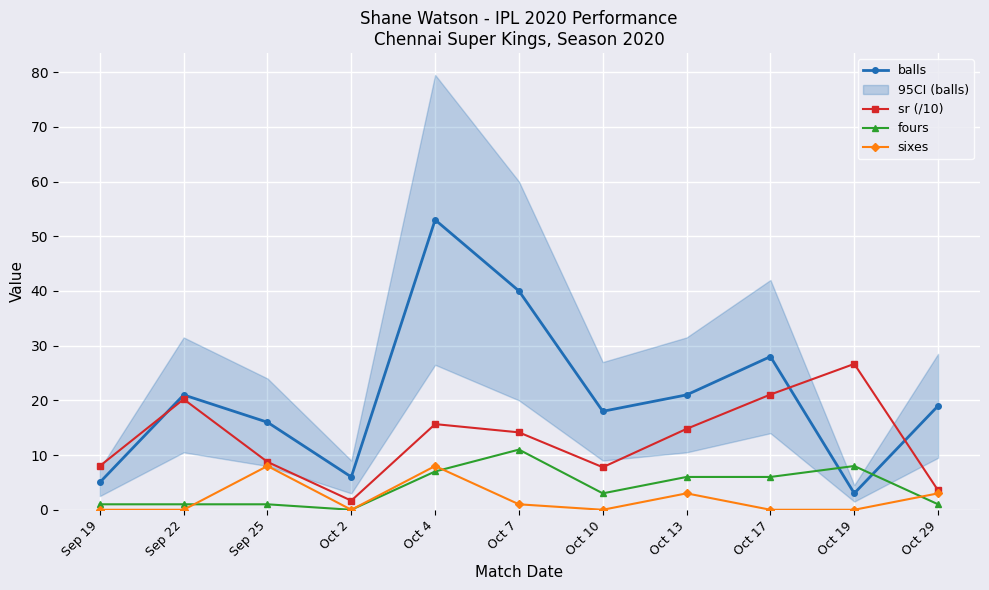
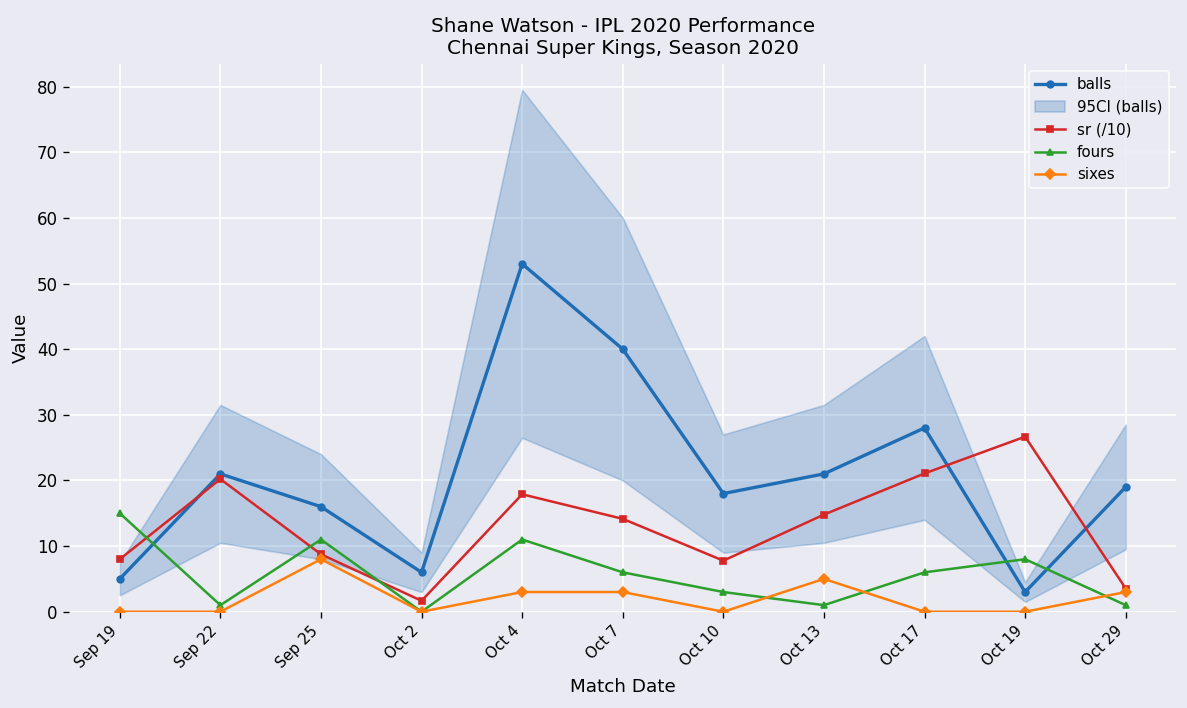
  {
    "sr (/10)": {
      "Sep 19": 8,
      "Sep 22": 20,
      "Sep 25": 9,
      "Oct 2": 2,
-     "Oct 4": 16,
+     "Oct 4": 18,
      "Oct 7": 14,
      "Oct 10": 8,
      "Oct 13": 15,
      "Oct 17": 21,
      "Oct 19": 27,
      "Oct 29": 4
    },
    "fours": {
-     "Sep 19": 1,
+     "Sep 19": 15,
      "Sep 22": 1,
-     "Sep 25": 1,
-     "Oct 4": 7,
-     "Oct 7": 11,
+     "Sep 25": 11,
+     "Oct 4": 11,
+     "Oct 7": 6,
      "Oct 10": 3,
-     "Oct 13": 6,
+     "Oct 13": 1,
      "Oct 17": 6,
      "Oct 19": 8,
      "Oct 29": 1
    },
    "sixes": {
      "Sep 19": 0,
      "Sep 22": 0,
      "Sep 25": 8,
-     "Oct 4": 8,
-     "Oct 7": 1,
+     "Oct 4": 3,
+     "Oct 7": 3,
      "Oct 10": 0,
-     "Oct 13": 3,
+     "Oct 13": 5,
      "Oct 17": 0,
      "Oct 19": 0,
      "Oct 29": 3
    }
  }
